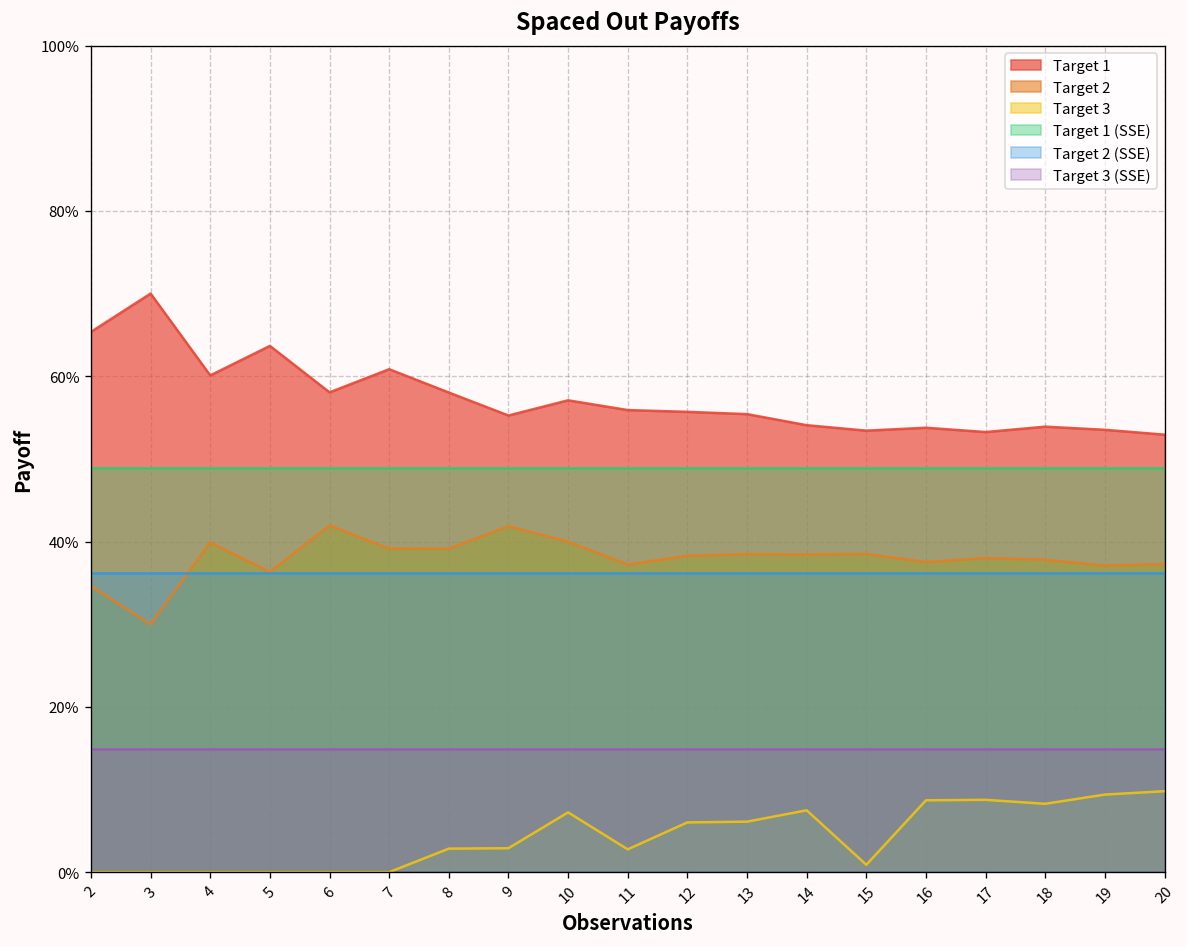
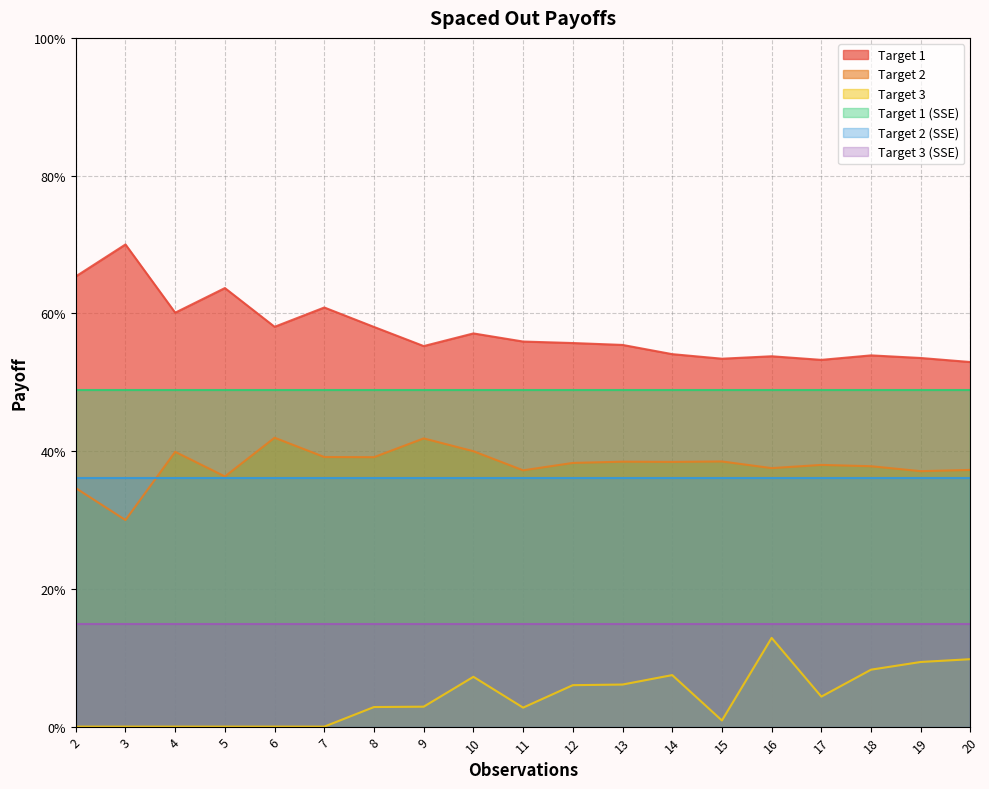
  {
    "Target 3": {
      "2": "0%",
      "3": "0%",
      "4": "0%",
      "5": "0%",
      "6": "0%",
      "7": "0%",
      "8": "3%",
      "9": "3%",
      "10": "7%",
      "11": "3%",
      "12": "6%",
      "13": "6%",
      "14": "7%",
      "15": "1%",
-     "16": "9%",
-     "17": "9%",
+     "16": "13%",
+     "17": "4%",
      "18": "8%",
      "19": "9%",
      "20": "10%"
    },
    "Target 1 (SSE)": {
      "2": "49%",
      "3": "49%",
      "4": "49%",
      "5": "49%",
      "6": "49%",
      "7": "49%",
      "8": "49%",
      "9": "49%",
      "10": "49%",
      "11": "49%",
      "12": "49%",
      "13": "49%",
      "14": "49%",
      "15": "49%",
      "16": "49%",
      "17": "49%",
      "18": "49%",
      "19": "49%",
      "20": "49%"
    },
    "Target 2 (SSE)": {
      "2": "36%",
      "3": "36%",
      "4": "36%",
      "6": "36%",
      "7": "36%",
      "8": "36%",
      "9": "36%",
      "10": "36%",
      "11": "36%",
      "12": "36%",
      "13": "36%",
      "14": "36%",
      "15": "36%",
      "16": "36%",
      "17": "36%",
      "18": "36%",
      "19": "36%",
      "20": "36%"
    },
    "Target 3 (SSE)": {
      "2": "15%",
      "3": "15%",
      "4": "15%",
      "5": "15%",
      "6": "15%",
      "7": "15%",
      "8": "15%",
      "9": "15%",
      "10": "15%",
      "11": "15%",
      "12": "15%",
      "13": "15%",
      "14": "15%",
      "15": "15%",
      "16": "15%",
      "17": "15%",
      "18": "15%",
      "19": "15%",
      "20": "15%"
    }
  }
